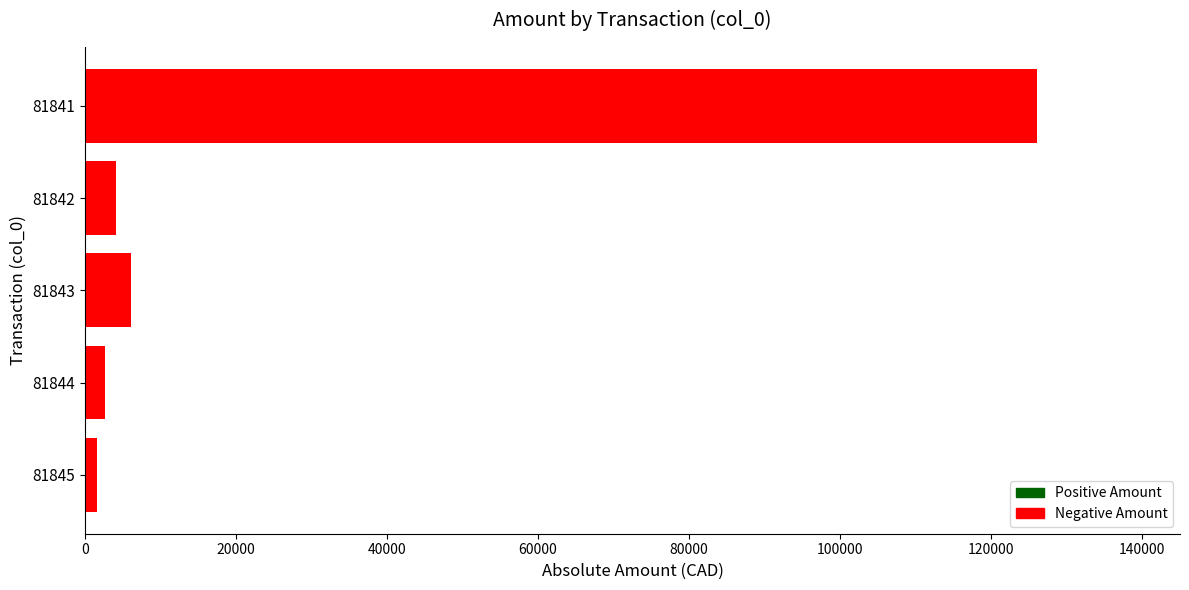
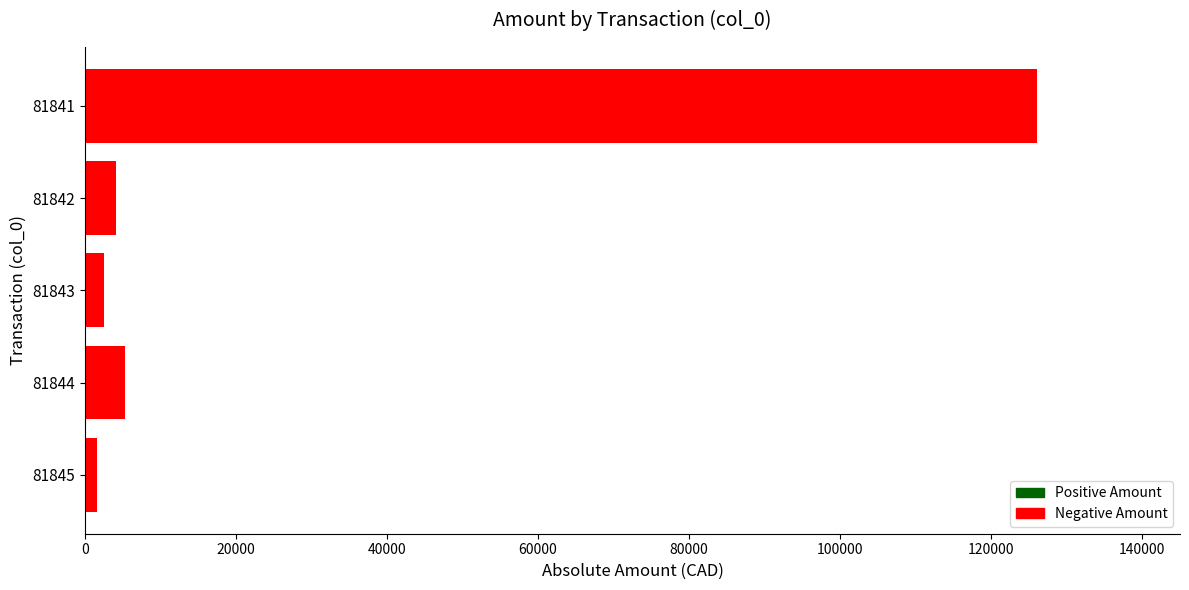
  {
    "81841": 126000,
    "81842": 4000,
-   "81843": 6000,
-   "81844": 3000,
+   "81843": 3000,
+   "81844": 5000,
    "81845": 2000
  }
